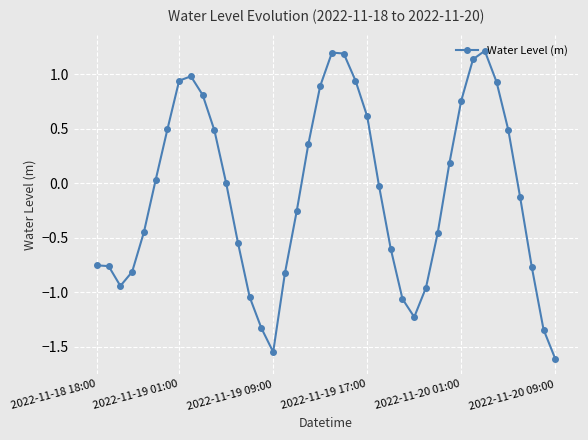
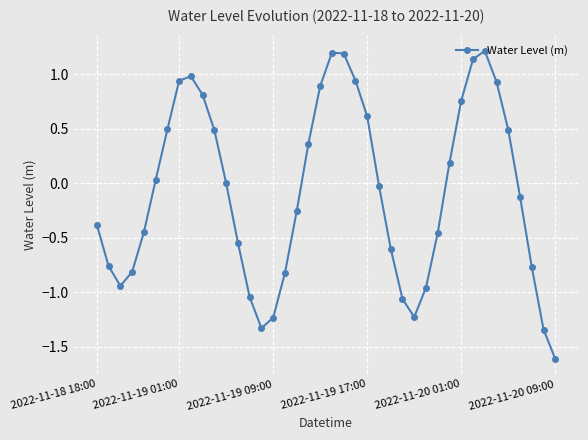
  {
-   "2022-11-18 18:00": -0.75,
+   "2022-11-18 18:00": -0.38,
    "2022-11-19 01:00": 0.94,
-   "2022-11-19 09:00": -1.55,
+   "2022-11-19 09:00": -1.23,
    "2022-11-19 17:00": 0.61,
    "2022-11-20 01:00": 0.76,
    "2022-11-20 09:00": -1.61
  }
